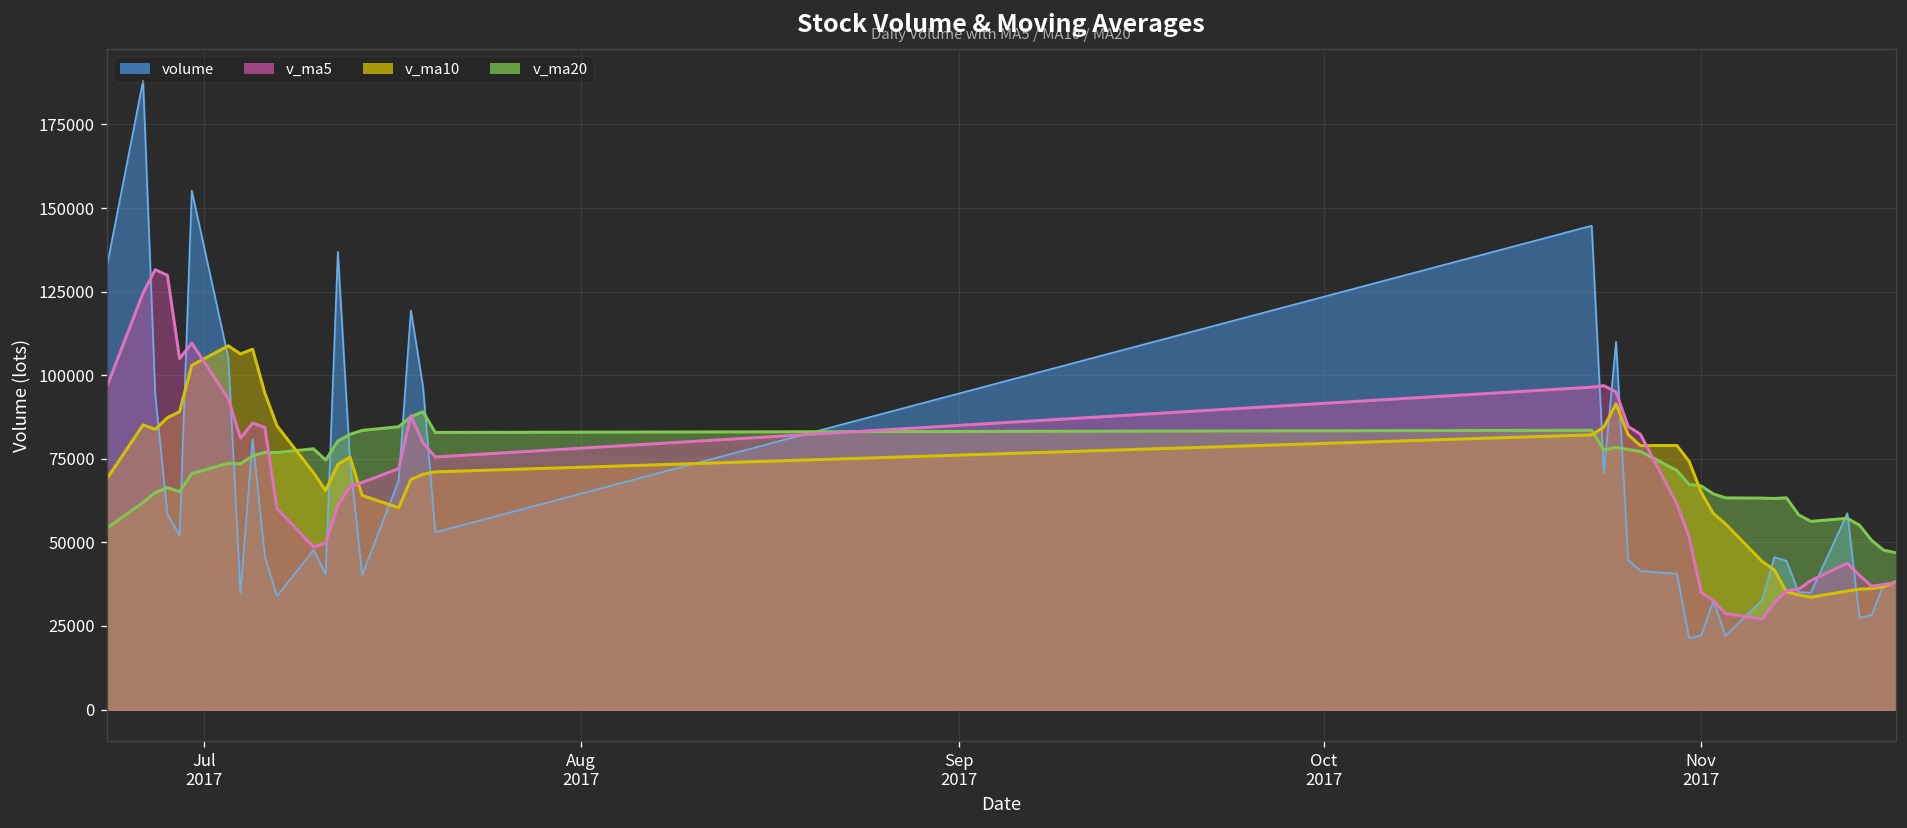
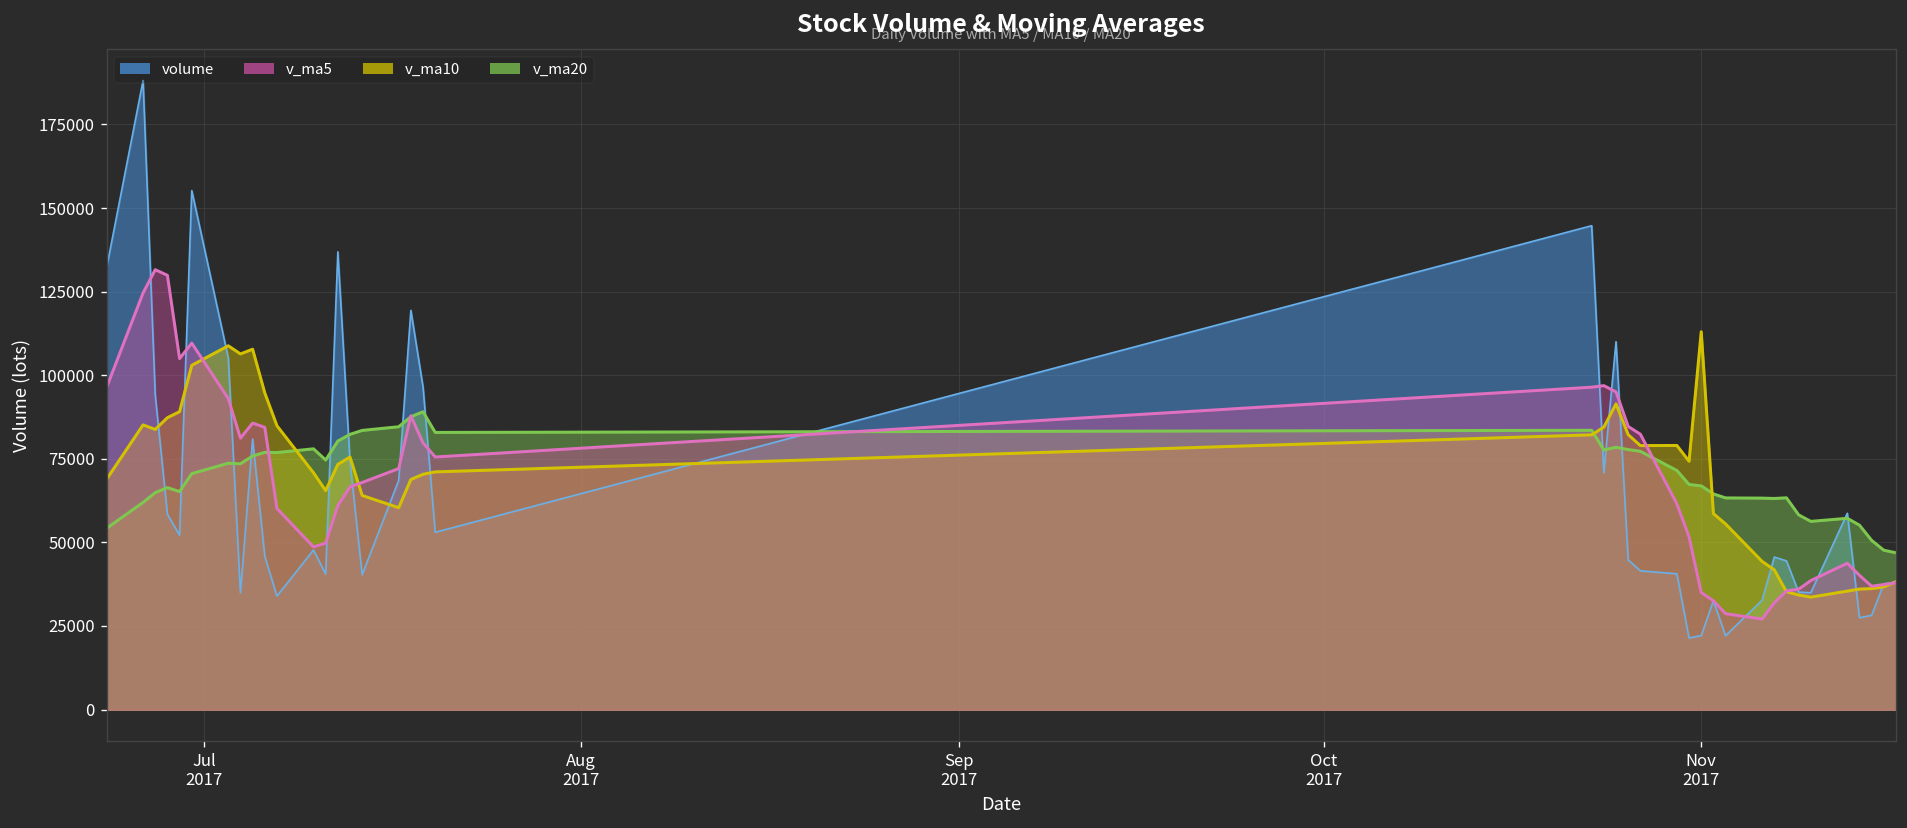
  {
    "volume": {
      "Nov 2017": 22000
    },
    "v_ma20": {
      "Nov 2017": 67000
    },
    "v_ma10": {
-     "Nov 2017": 65000
+     "Nov 2017": 113000
    },
    "v_ma5": {
      "Nov 2017": 35000
    }
  }
